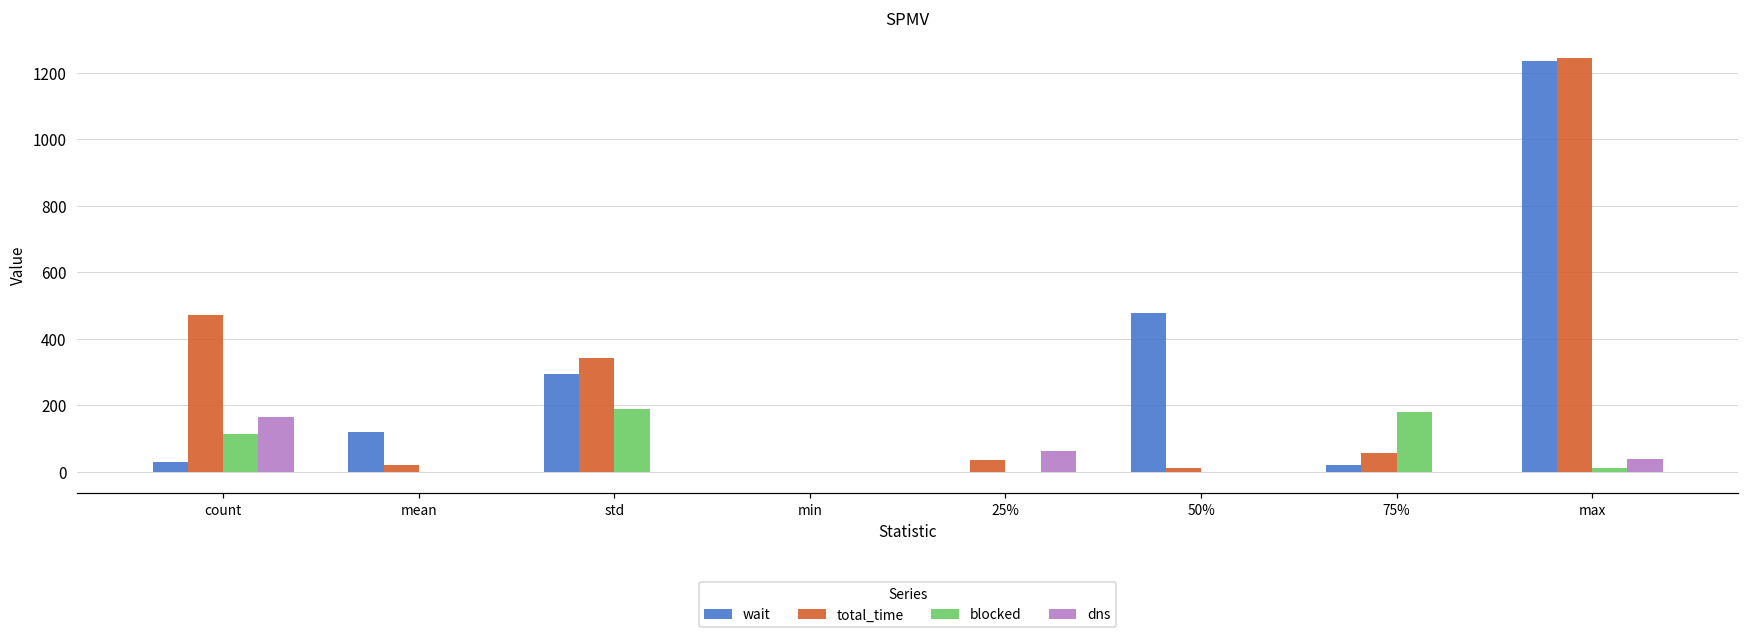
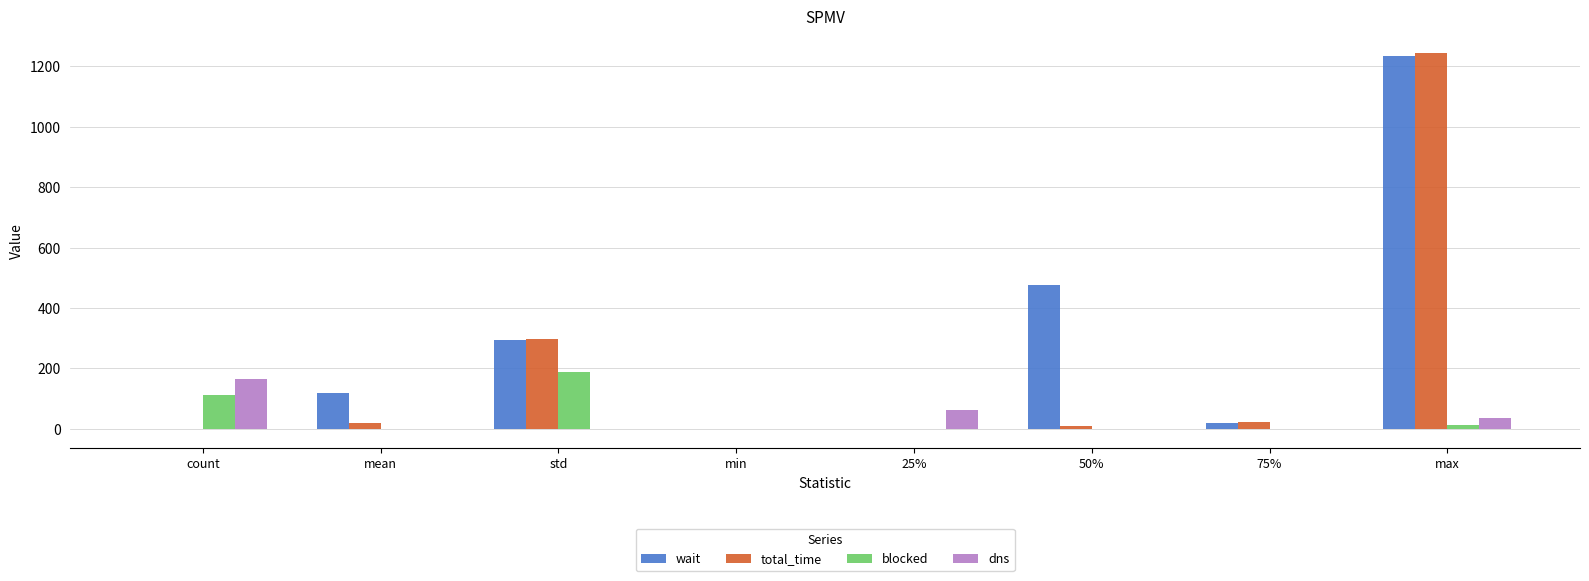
  {
    "wait": {
-     "count": 30,
+     "count": 0,
      "mean": 120,
      "std": 290,
      "min": 0,
      "25%": 0,
      "50%": 480,
      "75%": 20,
      "max": 1240
    },
    "total_time": {
-     "count": 470,
+     "count": 0,
      "mean": 20,
-     "std": 340,
+     "std": 300,
      "min": 0,
-     "25%": 30,
+     "25%": 0,
      "50%": 10,
-     "75%": 60,
+     "75%": 20,
      "max": 1250
    },
    "blocked": {
      "count": 110,
      "std": 190,
      "50%": 0,
-     "75%": 180,
+     "75%": 0,
      "max": 10
    },
    "dns": {
      "count": 170,
      "min": 0,
      "25%": 60,
      "50%": 0,
      "75%": 0,
      "max": 40
    }
  }
